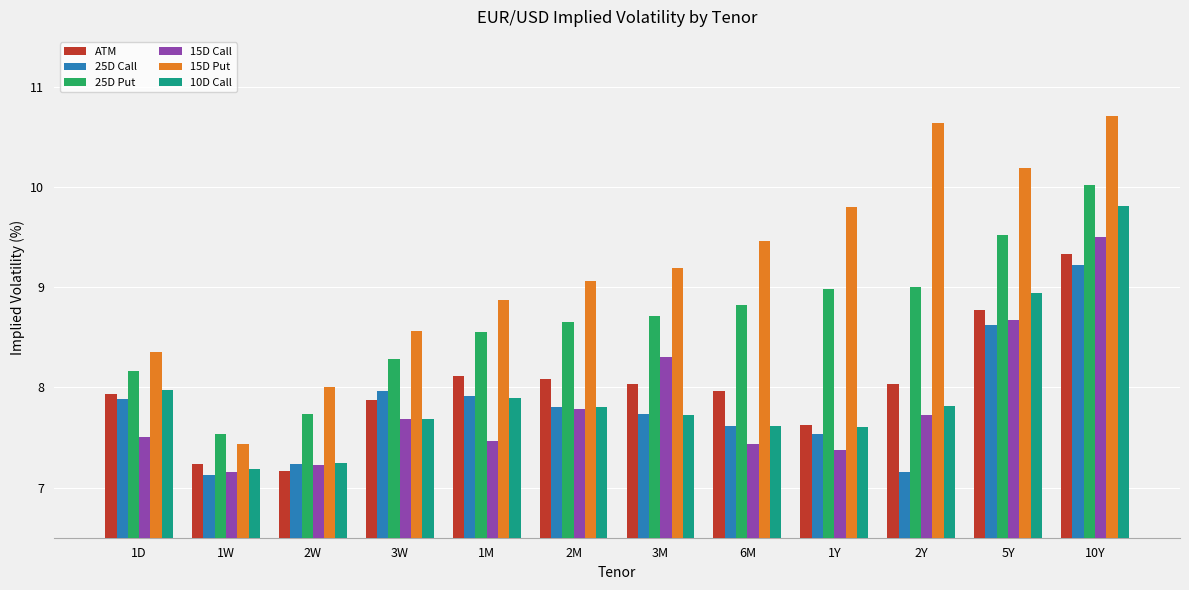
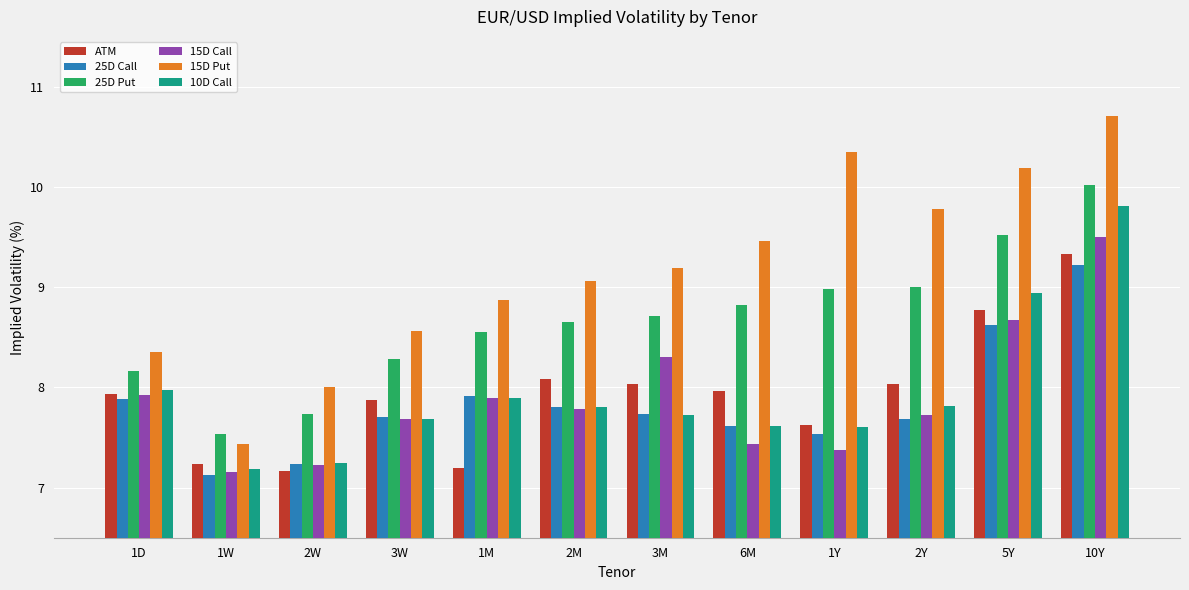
  {
    "ATM": {
      "1D": 7.93,
      "1W": 7.24,
      "2W": 7.16,
      "3W": 7.88,
-     "1M": 8.11,
+     "1M": 7.19,
      "2M": 8.08,
      "3M": 8.03,
      "6M": 7.97,
      "1Y": 7.63,
      "2Y": 8.03,
      "5Y": 8.78,
      "10Y": 9.33
    },
    "25D Call": {
      "1D": 7.88,
      "1W": 7.13,
      "2W": 7.24,
-     "3W": 7.97,
+     "3W": 7.70,
      "1M": 7.91,
      "2M": 7.81,
      "3M": 7.73,
      "6M": 7.61,
      "1Y": 7.54,
-     "2Y": 7.16,
+     "2Y": 7.68,
      "5Y": 8.62,
      "10Y": 9.22
    },
    "15D Call": {
-     "1D": 7.51,
+     "1D": 7.93,
      "1W": 7.16,
      "2W": 7.23,
      "3W": 7.68,
-     "1M": 7.47,
+     "1M": 7.89,
      "2M": 7.79,
      "3M": 8.30,
      "6M": 7.44,
      "1Y": 7.38,
      "2Y": 7.73,
      "5Y": 8.67,
      "10Y": 9.51
    },
    "15D Put": {
      "1D": 8.35,
      "1W": 7.44,
      "2W": 8.00,
      "3W": 8.56,
      "1M": 8.87,
      "2M": 9.07,
      "3M": 9.19,
      "6M": 9.46,
-     "1Y": 9.80,
-     "2Y": 10.64,
+     "1Y": 10.36,
+     "2Y": 9.78,
      "5Y": 10.19,
      "10Y": 10.71
    }
  }
